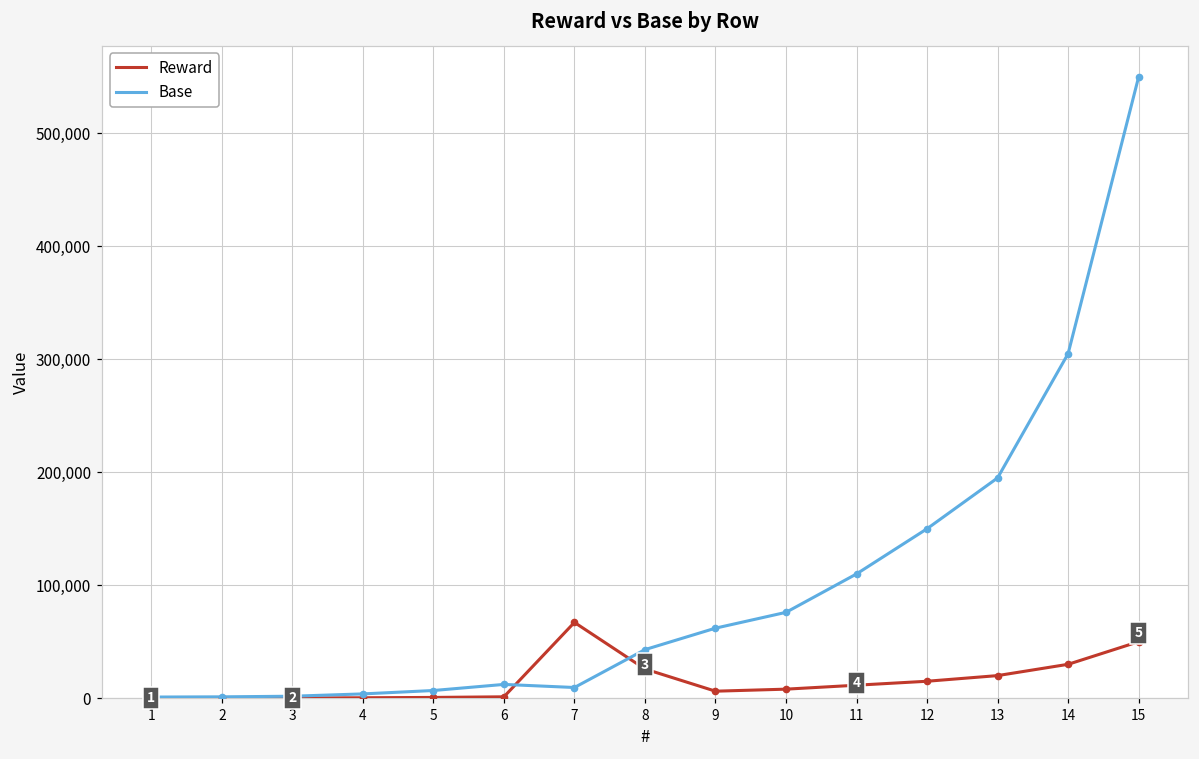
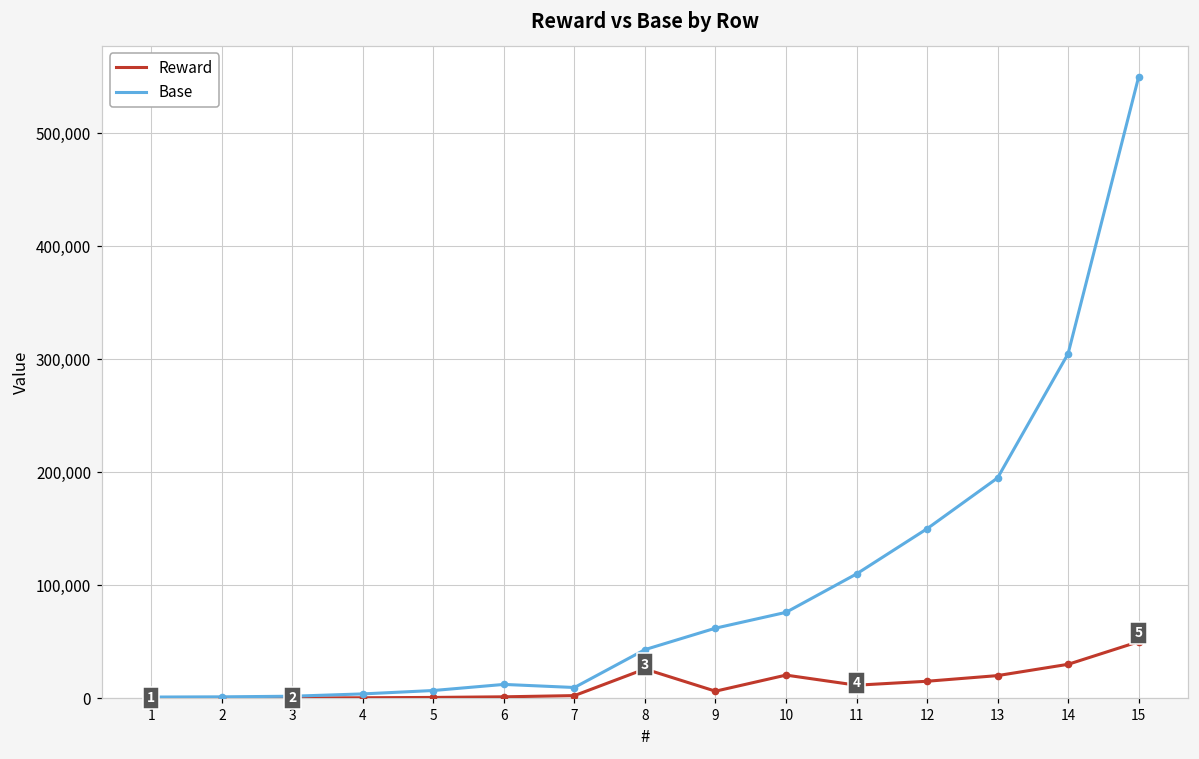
  {
    "Reward": {
      "4": "0",
      "5": "1,000",
      "6": "1,000",
-     "7": "67,000",
+     "7": "2,000",
      "9": "6,000",
-     "10": "8,000",
+     "10": "20,000",
      "12": "15,000",
      "13": "20,000",
      "14": "30,000"
    },
    "Base": {
      "4": "4,000",
      "5": "7,000",
      "6": "12,000",
      "7": "9,000",
      "8": "43,000",
      "9": "62,000",
      "10": "76,000",
      "11": "110,000",
      "12": "150,000",
      "13": "195,000",
      "14": "305,000",
      "15": "550,000"
    }
  }
